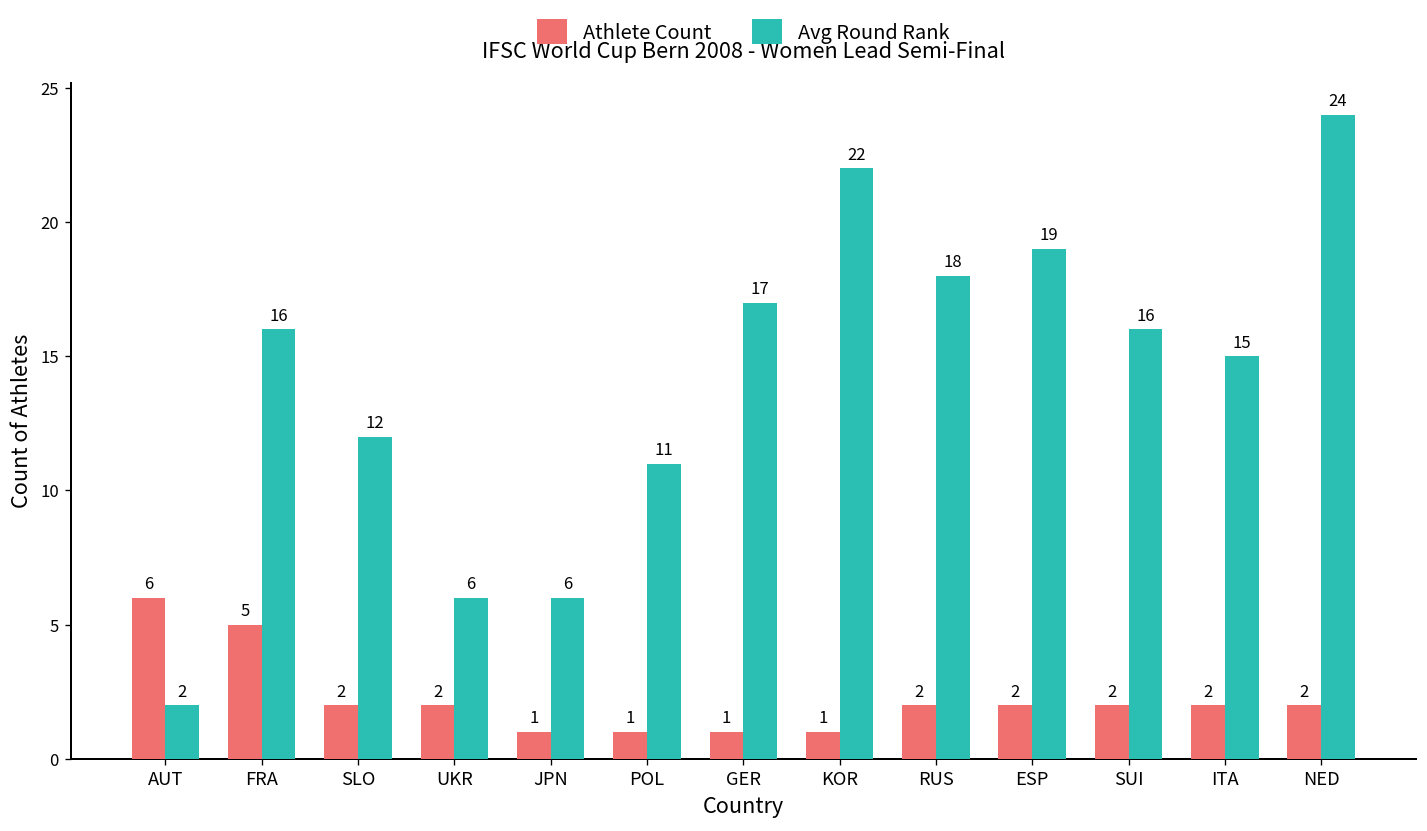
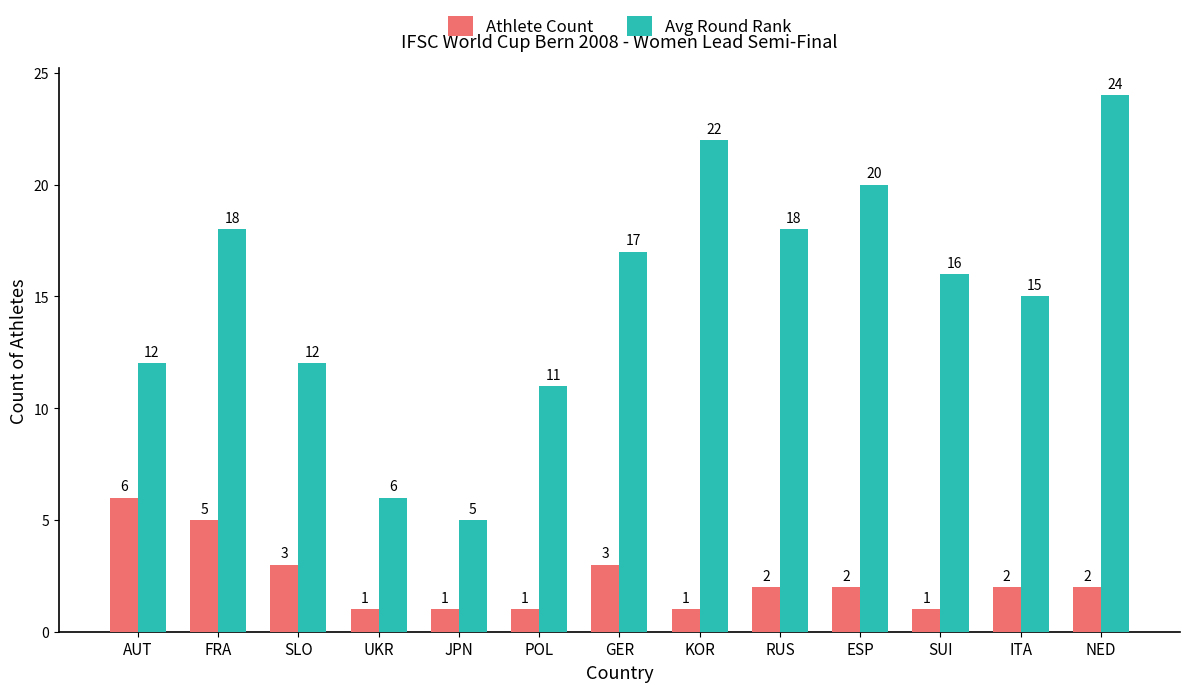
  {
    "Athlete Count": {
      "AUT": 6,
      "FRA": 5,
-     "SLO": 2,
-     "UKR": 2,
+     "SLO": 3,
+     "UKR": 1,
      "JPN": 1,
      "POL": 1,
-     "GER": 1,
+     "GER": 3,
      "KOR": 1,
      "RUS": 2,
      "ESP": 2,
-     "SUI": 2,
+     "SUI": 1,
      "ITA": 2,
      "NED": 2
    },
    "Avg Round Rank": {
-     "AUT": 2,
-     "FRA": 16,
+     "AUT": 12,
+     "FRA": 18,
      "SLO": 12,
      "UKR": 6,
-     "JPN": 6,
+     "JPN": 5,
      "POL": 11,
      "GER": 17,
      "KOR": 22,
      "RUS": 18,
-     "ESP": 19,
+     "ESP": 20,
      "SUI": 16,
      "ITA": 15,
      "NED": 24
    }
  }
